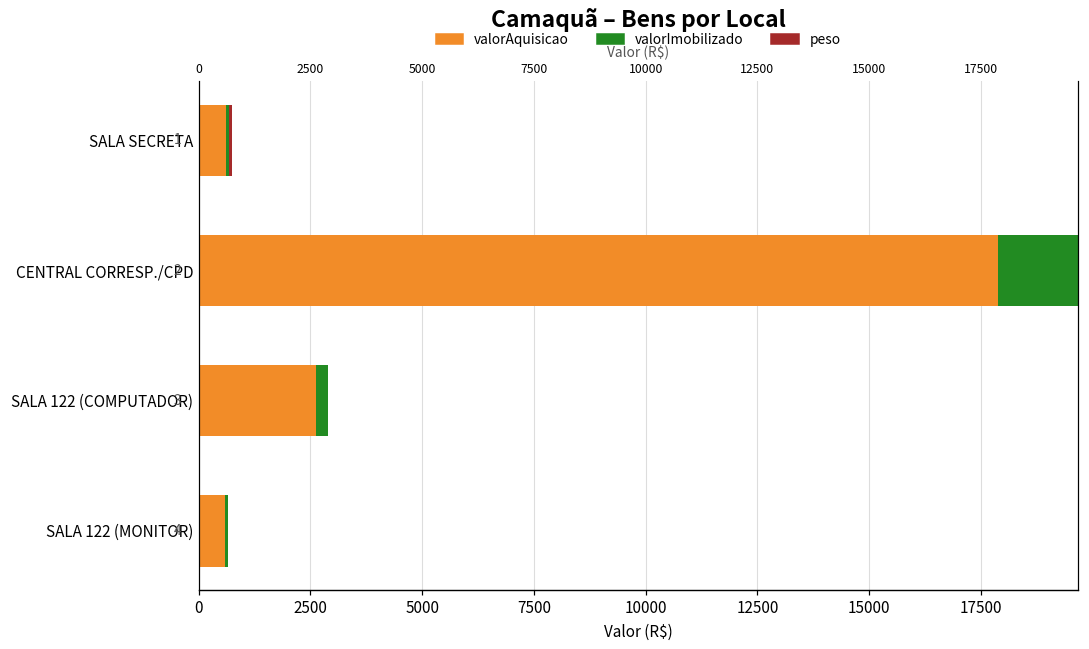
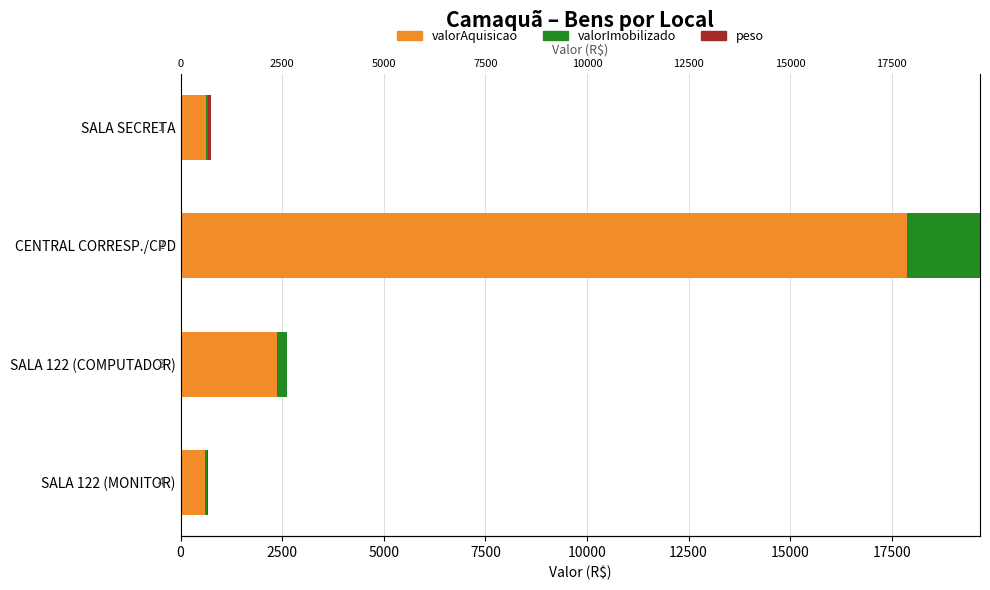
  {
    "valorAquisicao": {
      "SALA SECRETA": 600,
      "CENTRAL CORRESP./CPD": 17900,
-     "SALA 122 (COMPUTADOR)": 2600,
+     "SALA 122 (COMPUTADOR)": 2400,
      "SALA 122 (MONITOR)": 600
    },
    "valorImobilizado": {
      "CENTRAL CORRESP./CPD": 1800,
      "SALA 122 (COMPUTADOR)": 300
    },
    "peso": {
      "SALA SECRETA": 100,
      "CENTRAL CORRESP./CPD": 0
    }
  }
